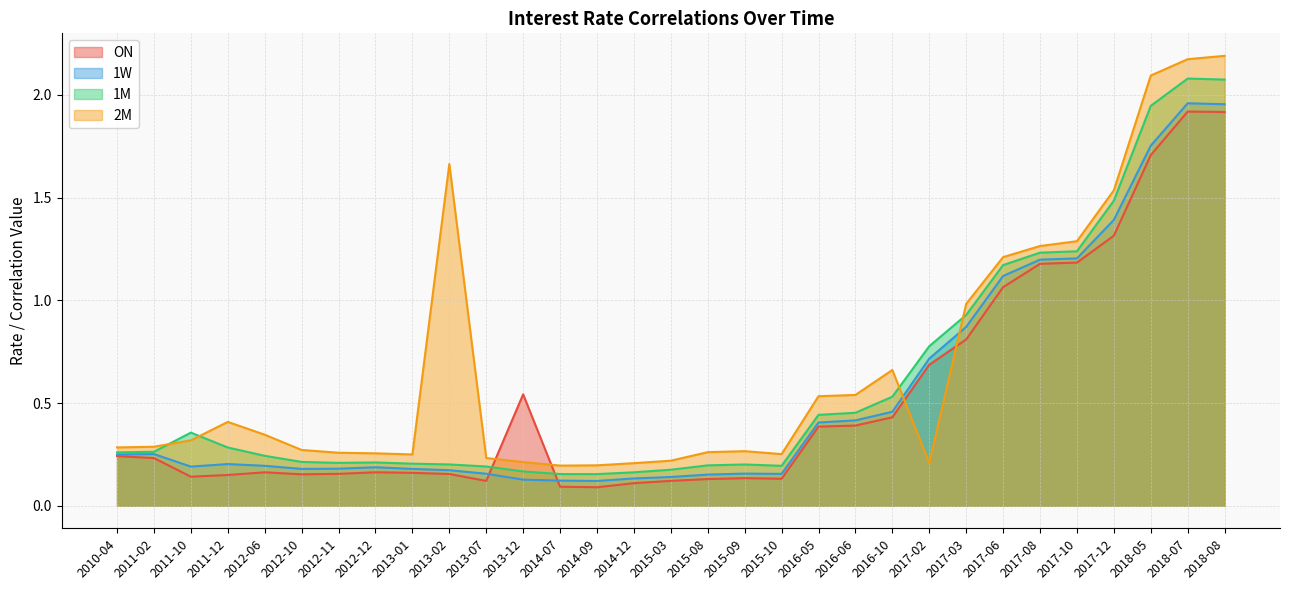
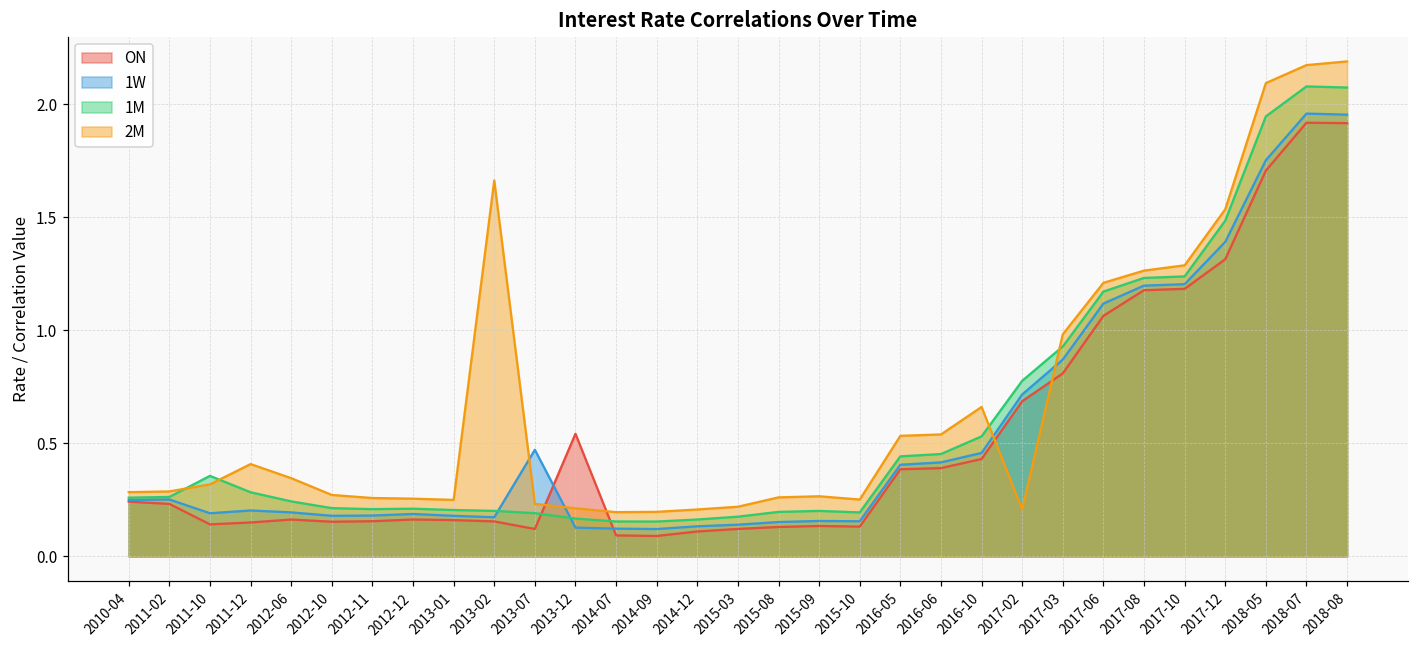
  {
    "ON": {
      "2011-02": 0.23,
      "2011-10": 0.14,
      "2011-12": 0.15,
      "2012-06": 0.16,
      "2012-10": 0.15,
      "2012-11": 0.16,
      "2012-12": 0.16,
      "2013-01": 0.16,
      "2013-02": 0.15,
      "2013-07": 0.12,
      "2013-12": 0.54,
      "2014-07": 0.09,
      "2014-09": 0.09,
      "2014-12": 0.11,
      "2015-03": 0.12,
      "2015-08": 0.13,
      "2015-09": 0.13,
      "2015-10": 0.13,
      "2016-05": 0.39,
      "2016-06": 0.39,
      "2016-10": 0.43,
      "2017-02": 0.69,
      "2017-03": 0.81,
      "2017-06": 1.06,
      "2017-08": 1.18,
      "2017-10": 1.18,
      "2017-12": 1.31,
      "2018-05": 1.71,
      "2018-07": 1.92,
      "2018-08": 1.92
    },
    "1W": {
      "2011-10": 0.19,
      "2011-12": 0.20,
      "2012-06": 0.19,
      "2012-10": 0.18,
      "2012-11": 0.18,
      "2012-12": 0.19,
      "2013-01": 0.18,
      "2013-02": 0.17,
-     "2013-07": 0.16,
+     "2013-07": 0.47,
      "2013-12": 0.13,
      "2014-07": 0.12,
      "2014-09": 0.12,
      "2014-12": 0.13,
      "2015-03": 0.14,
      "2015-08": 0.15,
      "2015-09": 0.16,
      "2015-10": 0.16,
      "2016-05": 0.41,
      "2016-06": 0.42,
      "2016-10": 0.46,
      "2017-02": 0.72,
      "2017-03": 0.87,
      "2017-06": 1.12,
      "2017-08": 1.20,
      "2017-10": 1.20,
      "2017-12": 1.39,
      "2018-05": 1.75,
      "2018-07": 1.96,
      "2018-08": 1.95
    },
    "1M": {
      "2011-10": 0.36,
      "2011-12": 0.28,
      "2012-06": 0.24,
      "2012-10": 0.21,
      "2012-11": 0.21,
      "2012-12": 0.21,
      "2013-01": 0.20,
      "2013-02": 0.20,
      "2013-07": 0.19,
      "2013-12": 0.17,
      "2014-07": 0.15,
      "2014-09": 0.15,
      "2014-12": 0.16,
      "2015-03": 0.18,
      "2015-08": 0.20,
      "2015-09": 0.20,
      "2015-10": 0.19,
      "2016-05": 0.44,
      "2016-06": 0.45,
      "2016-10": 0.53,
      "2017-02": 0.78,
      "2017-03": 0.93,
      "2017-06": 1.17,
      "2017-08": 1.23,
      "2017-10": 1.24,
      "2017-12": 1.49,
      "2018-05": 1.95,
      "2018-07": 2.08,
      "2018-08": 2.07
    },
    "2M": {
      "2010-04": 0.28,
      "2011-02": 0.29,
      "2011-10": 0.32,
      "2011-12": 0.41,
      "2012-06": 0.35,
      "2012-10": 0.27,
      "2012-11": 0.26,
      "2012-12": 0.26,
      "2013-01": 0.25,
      "2013-02": 1.66,
      "2013-07": 0.23,
      "2013-12": 0.21,
      "2014-07": 0.20,
      "2014-09": 0.20,
      "2014-12": 0.21,
      "2015-03": 0.22,
      "2015-08": 0.26,
      "2015-09": 0.27,
      "2015-10": 0.25,
      "2016-05": 0.53,
      "2016-06": 0.54,
      "2016-10": 0.66,
      "2017-02": 0.21,
      "2017-03": 0.98,
      "2017-06": 1.21,
      "2017-08": 1.26,
      "2017-10": 1.29,
      "2017-12": 1.54,
      "2018-05": 2.09,
      "2018-07": 2.17,
      "2018-08": 2.19
    }
  }
